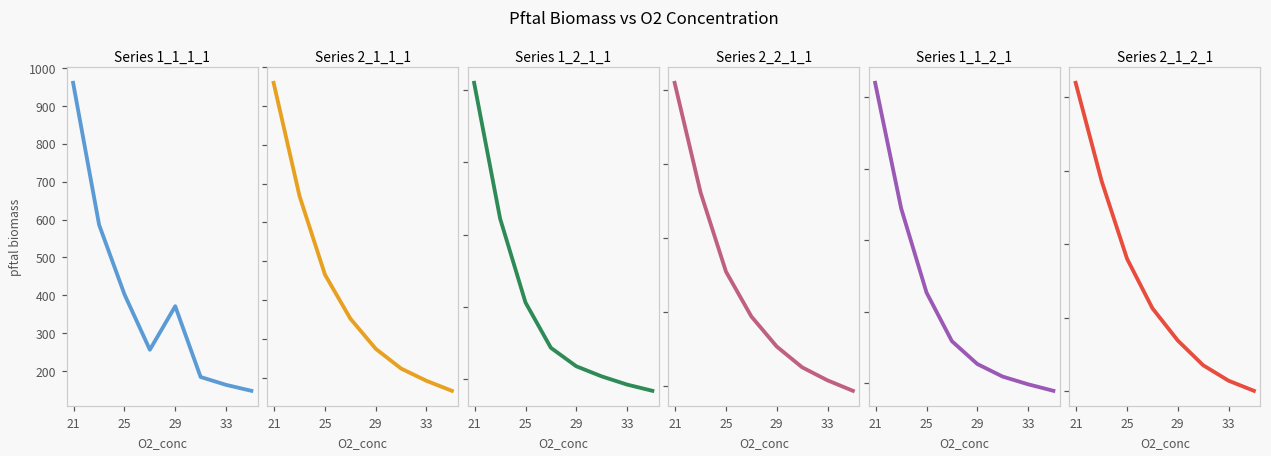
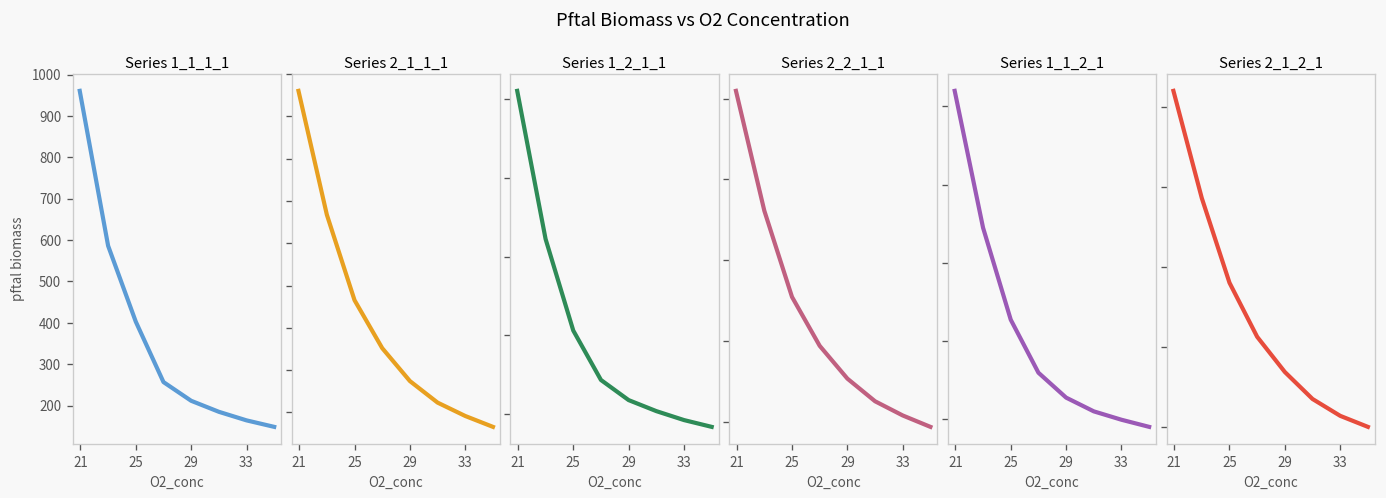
  {
    "Series 1_1_1_1": {
      "25": 400,
-     "29": 370,
+     "29": 210,
      "33": 160
    }
  }
